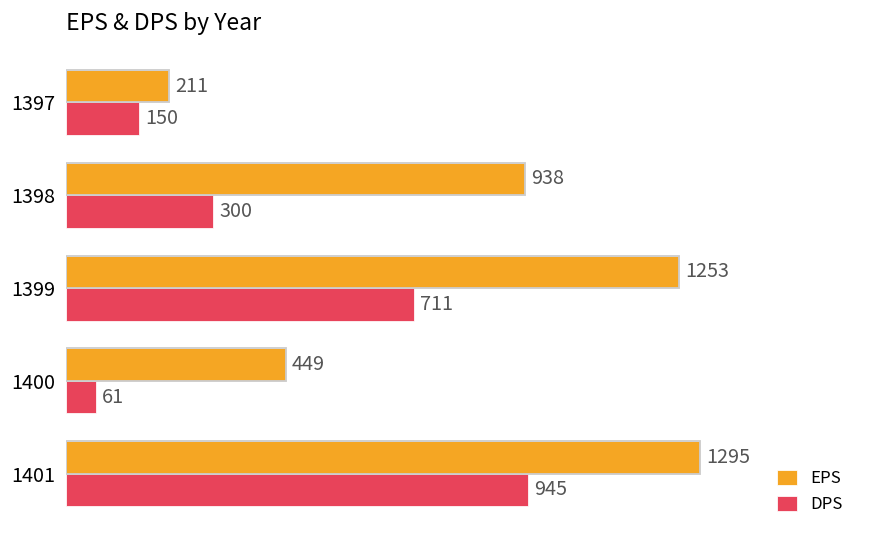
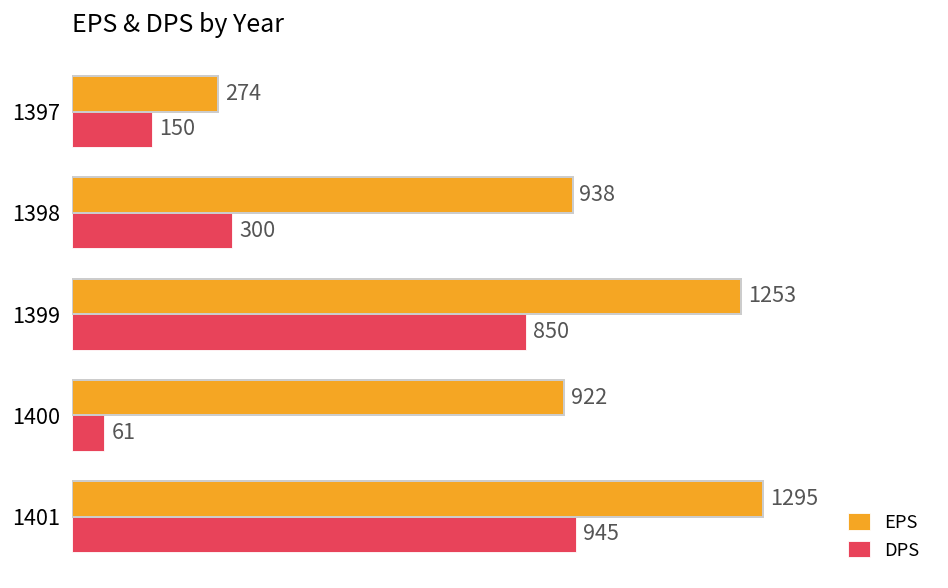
  {
    "EPS": {
-     "1397": 211,
+     "1397": 274,
      "1398": 938,
      "1399": 1253,
-     "1400": 449,
+     "1400": 922,
      "1401": 1295
    },
    "DPS": {
      "1397": 150,
      "1398": 300,
-     "1399": 711,
+     "1399": 850,
      "1400": 61,
      "1401": 945
    }
  }
